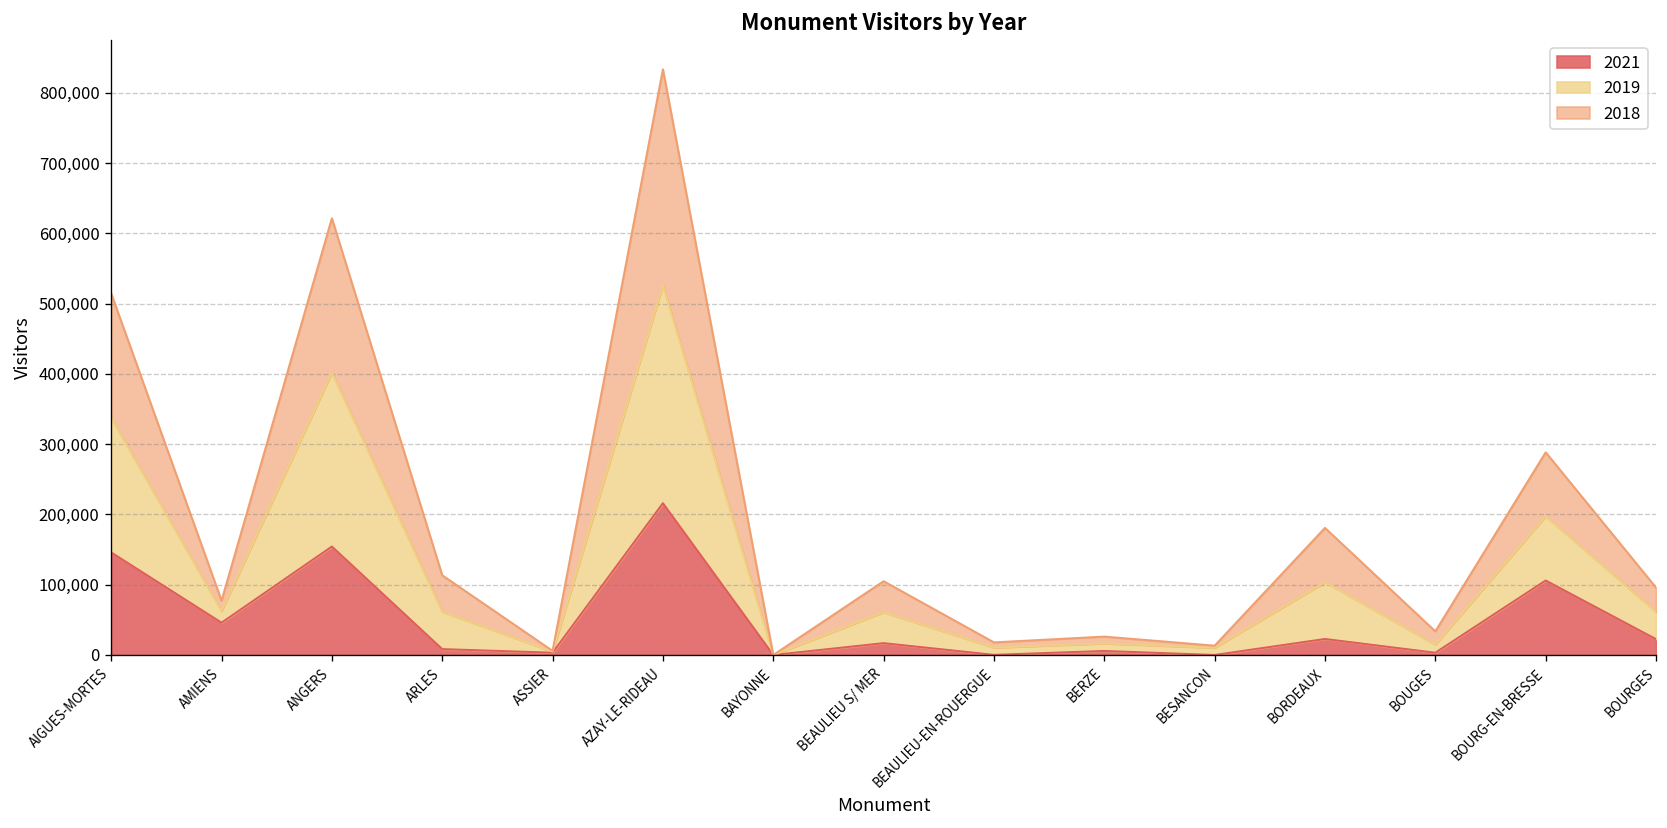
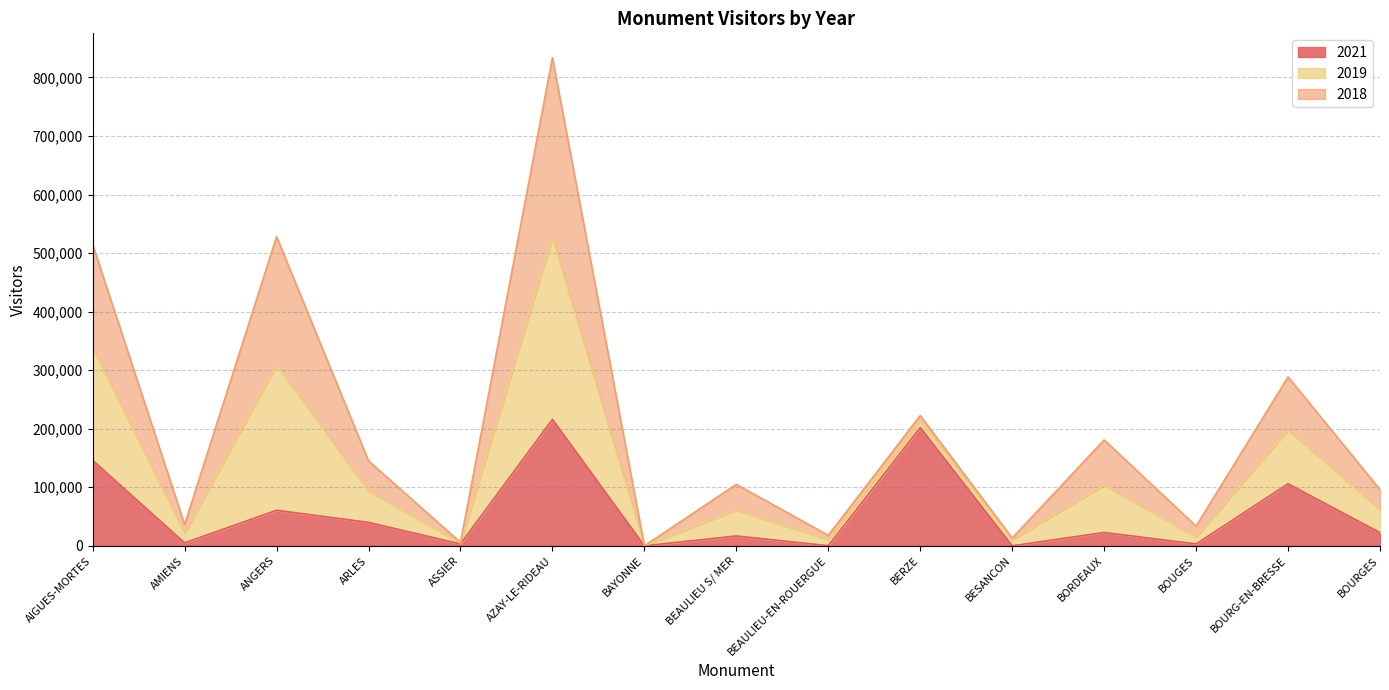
  {
    "2021": {
      "AIGUES-MORTES": "150,000",
-     "AMIENS": "50,000",
-     "ANGERS": "150,000",
-     "ARLES": "10,000",
+     "AMIENS": "10,000",
+     "ANGERS": "60,000",
+     "ARLES": "40,000",
      "AZAY-LE-RIDEAU": "220,000",
      "BEAULIEU S/ MER": "20,000",
      "BEAULIEU-EN-ROUERGUE": "0",
-     "BERZE": "10,000",
+     "BERZE": "200,000",
      "BESANCON": "0",
      "BORDEAUX": "20,000",
      "BOUGES": "0",
      "BOURG-EN-BRESSE": "110,000",
      "BOURGES": "20,000"
    }
  }
